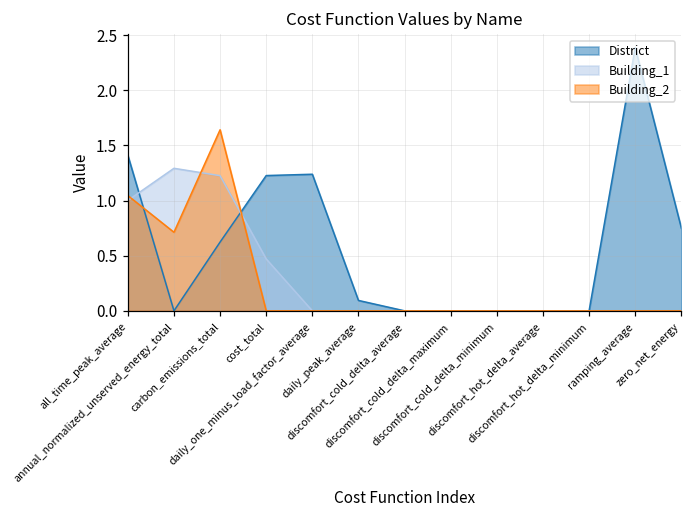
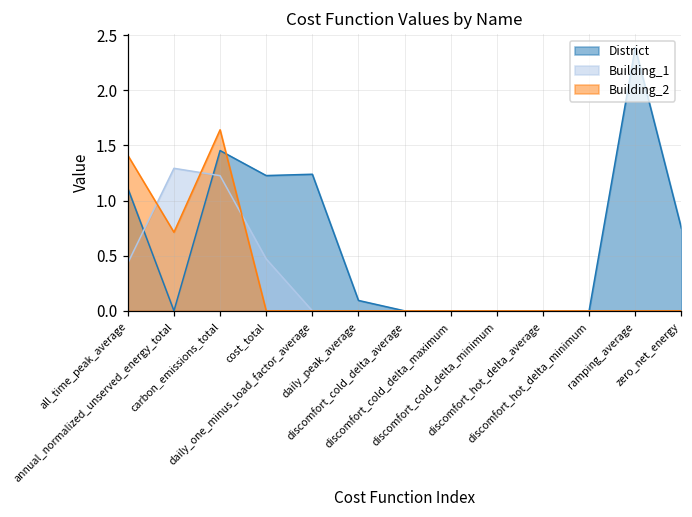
  {
    "District": {
-     "all_time_peak_average": 1.41,
+     "all_time_peak_average": 1.11,
      "annual_normalized_unserved_energy_total": 0.00,
-     "carbon_emissions_total": 0.62,
+     "carbon_emissions_total": 1.45,
      "cost_total": 1.23,
      "daily_one_minus_load_factor_average": 1.24,
      "daily_peak_average": 0.09,
      "zero_net_energy": 0.75
    },
    "Building_1": {
-     "all_time_peak_average": 1.00,
+     "all_time_peak_average": 0.43,
      "annual_normalized_unserved_energy_total": 1.29,
      "carbon_emissions_total": 1.23,
      "cost_total": 0.47
    },
    "Building_2": {
-     "all_time_peak_average": 1.05,
+     "all_time_peak_average": 1.41,
      "annual_normalized_unserved_energy_total": 0.71,
      "carbon_emissions_total": 1.64,
      "cost_total": 0.00
    }
  }
